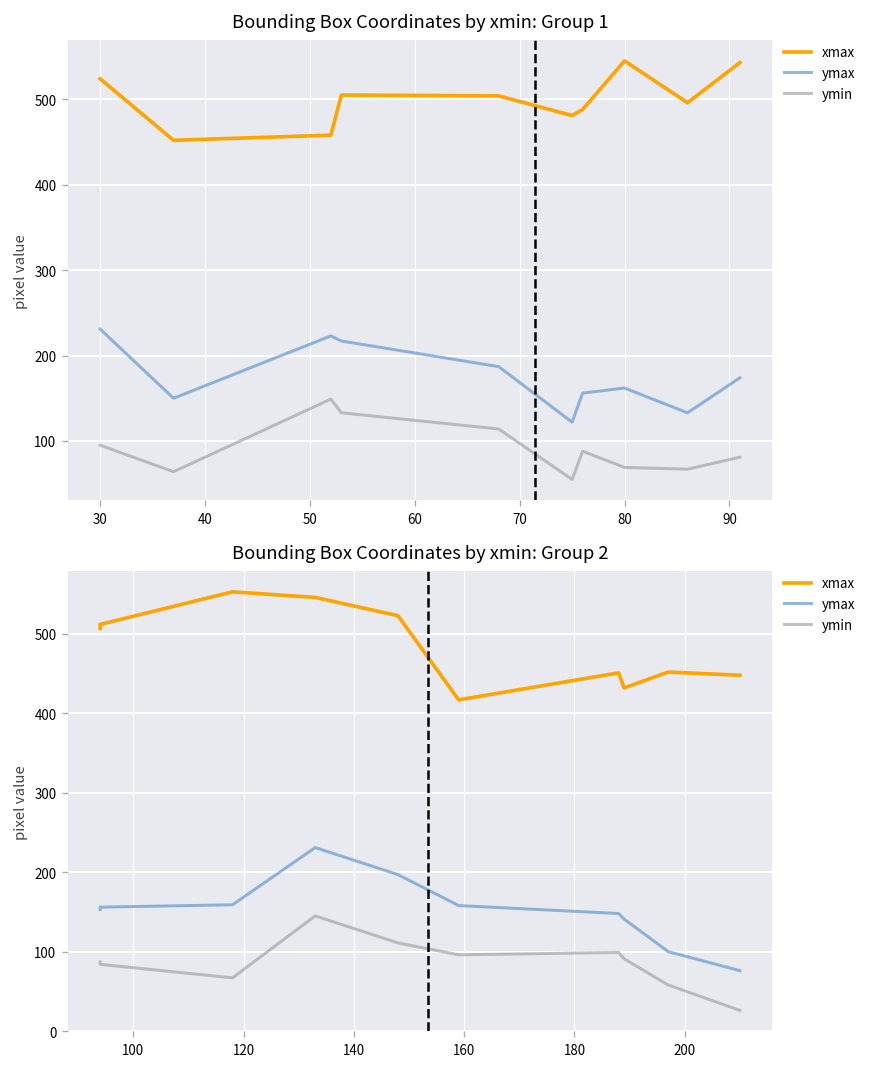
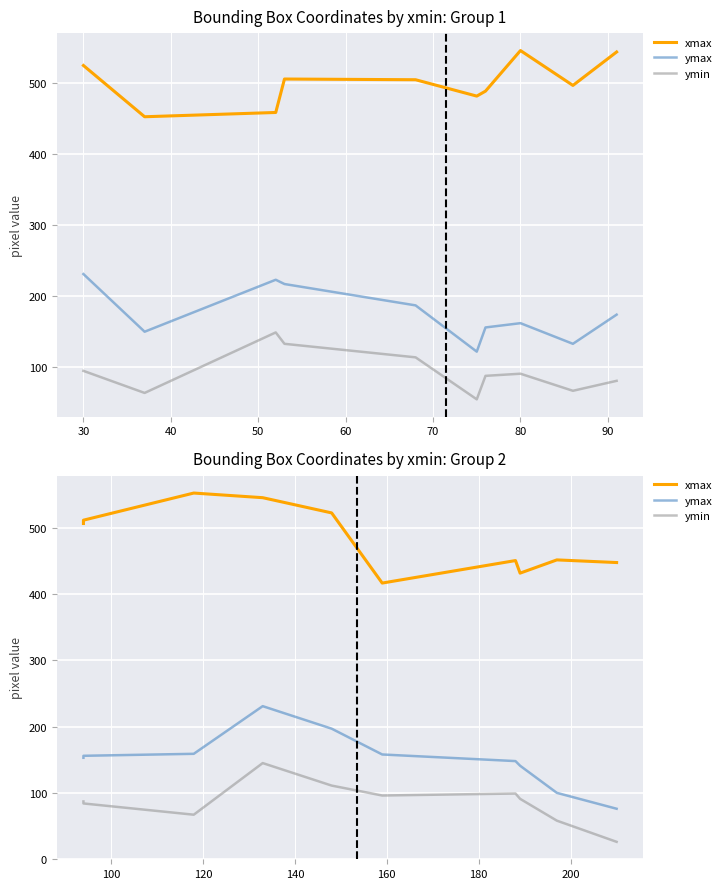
  {
    "Bounding Box Coordinates by xmin: Group 1": {
      "xmax": {
        "30": 520,
        "80": 550
      },
      "ymax": {
        "30": 230,
        "80": 160
      },
      "ymin": {
        "30": 100,
-       "80": 70
+       "80": 90
      }
    }
  }
